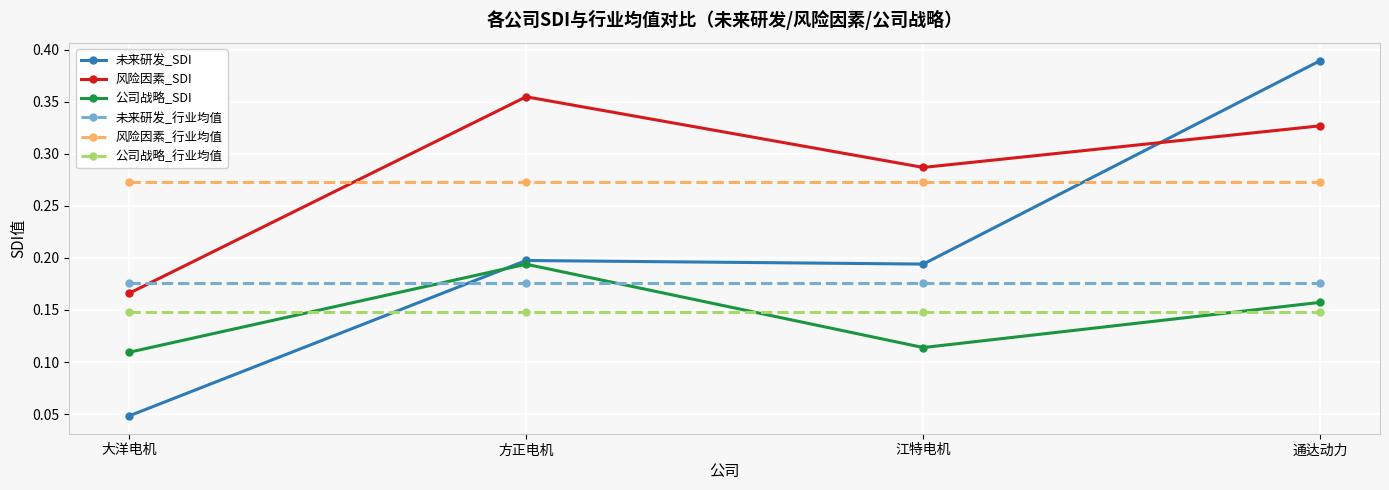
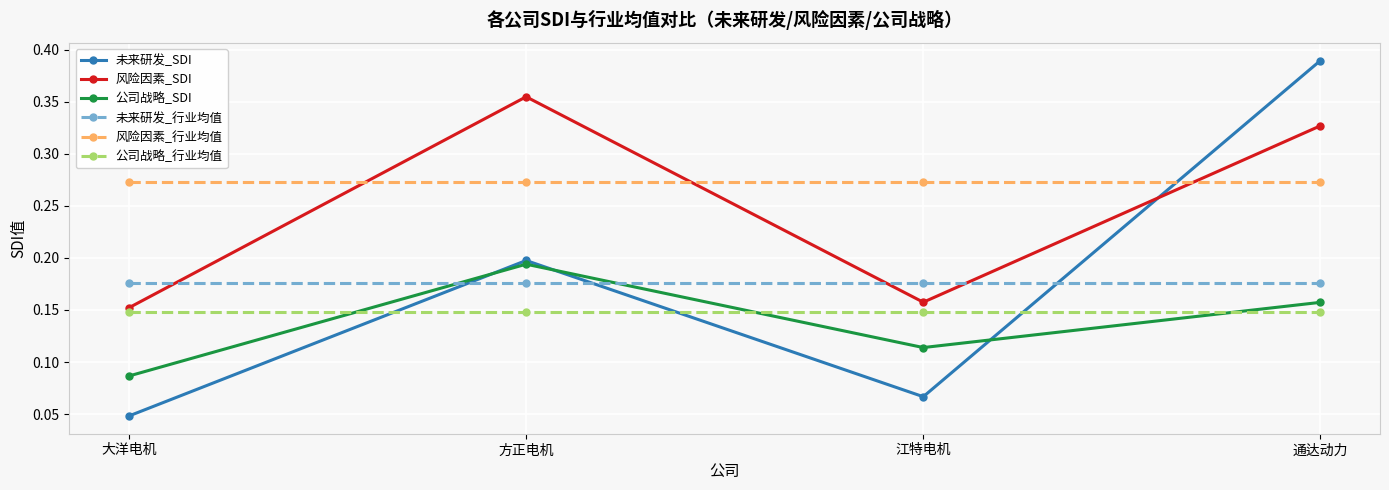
  {
    "未来研发_SDI": {
      "大洋电机": 0.048,
      "方正电机": 0.198,
-     "江特电机": 0.194,
+     "江特电机": 0.067,
      "通达动力": 0.390
    },
    "风险因素_SDI": {
-     "大洋电机": 0.166,
+     "大洋电机": 0.152,
      "方正电机": 0.355,
-     "江特电机": 0.287,
+     "江特电机": 0.157,
      "通达动力": 0.327
    },
    "公司战略_SDI": {
-     "大洋电机": 0.109,
+     "大洋电机": 0.087,
      "方正电机": 0.194,
      "江特电机": 0.114,
      "通达动力": 0.157
    },
    "未来研发_行业均值": {
      "大洋电机": 0.175,
      "方正电机": 0.175,
      "江特电机": 0.175,
      "通达动力": 0.175
    },
    "风险因素_行业均值": {
      "大洋电机": 0.273,
      "方正电机": 0.273,
      "江特电机": 0.273,
      "通达动力": 0.273
    },
    "公司战略_行业均值": {
      "大洋电机": 0.148,
      "方正电机": 0.148,
      "江特电机": 0.148,
      "通达动力": 0.148
    }
  }
